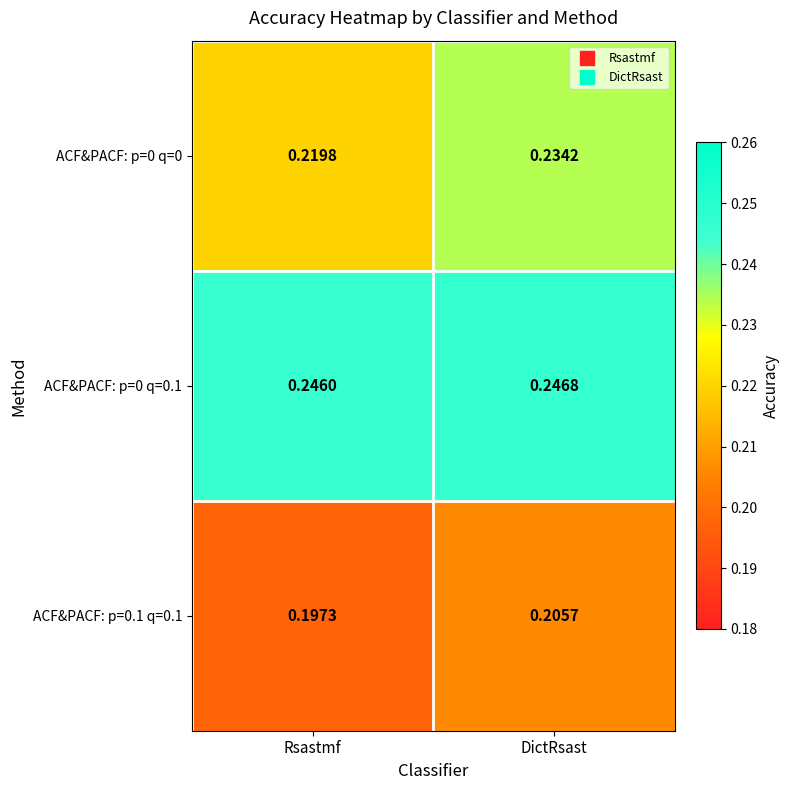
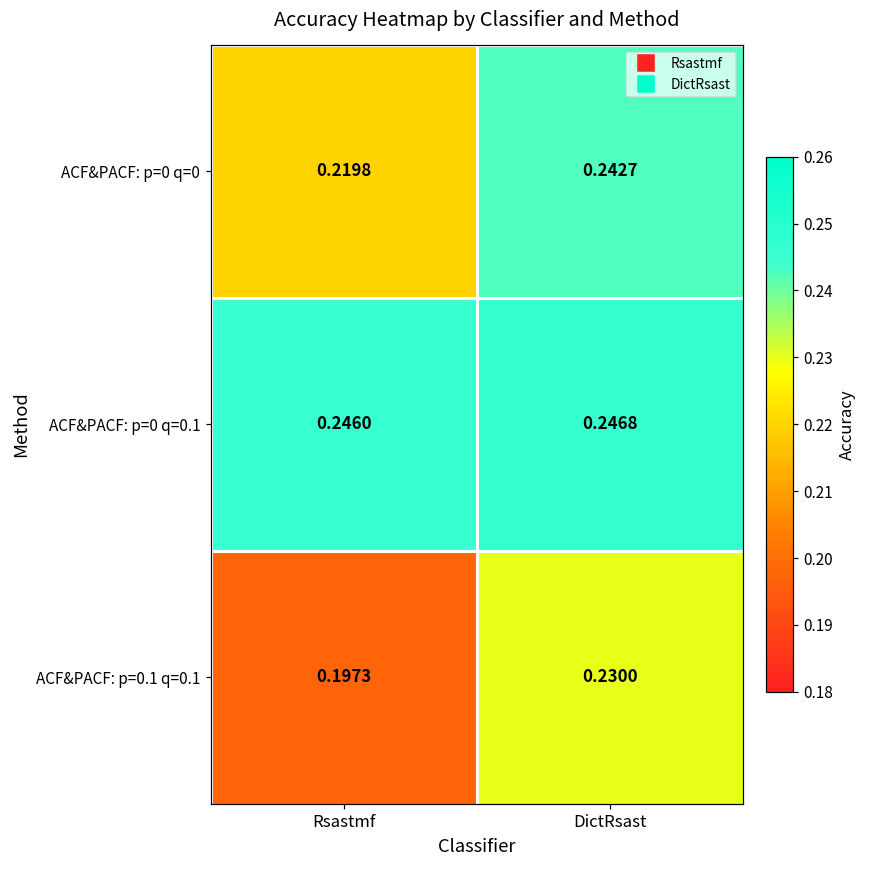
  {
    "ACF&PACF: p=0 q=0": {
      "Rsastmf": 0.2198,
-     "DictRsast": 0.2342
+     "DictRsast": 0.2427
    },
    "ACF&PACF: p=0 q=0.1": {
      "Rsastmf": 0.2460,
      "DictRsast": 0.2468
    },
    "ACF&PACF: p=0.1 q=0.1": {
      "Rsastmf": 0.1973,
-     "DictRsast": 0.2057
+     "DictRsast": 0.2300
    }
  }
